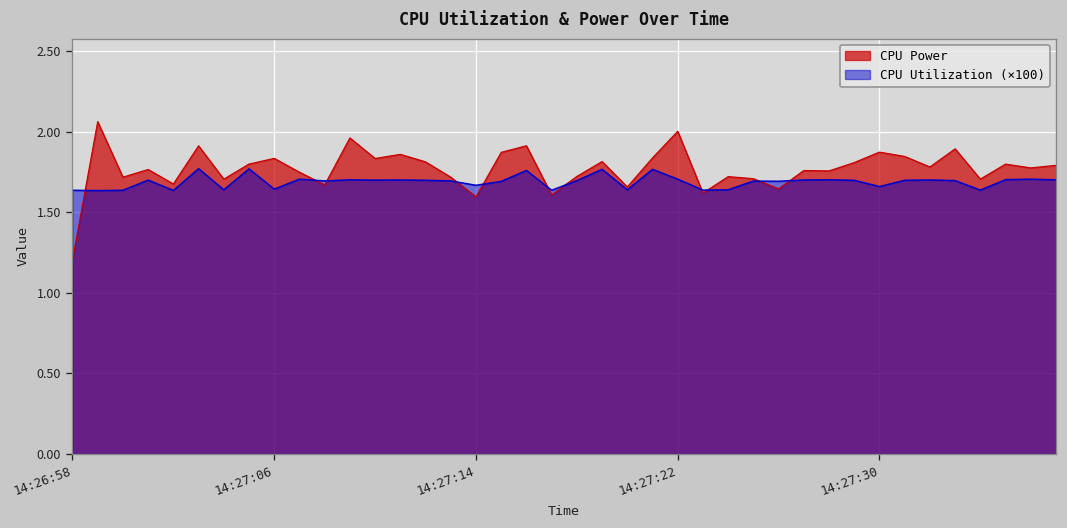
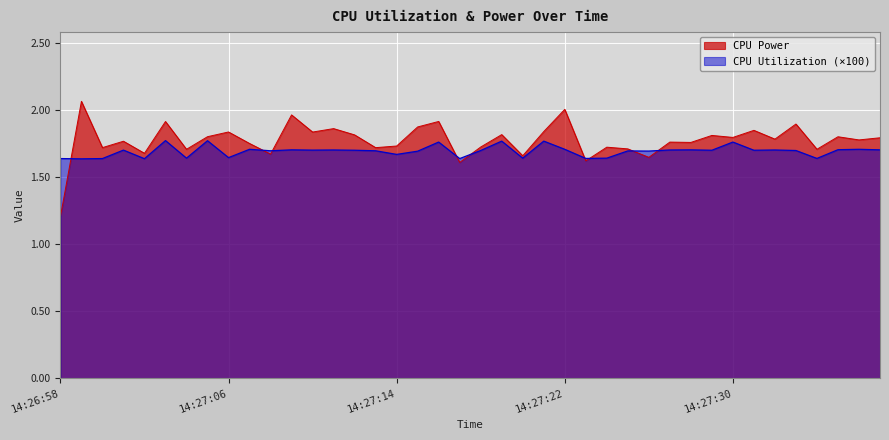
  {
    "CPU Power": {
      "14:26:58": 1.20,
      "14:27:06": 1.84,
-     "14:27:14": 1.60,
+     "14:27:14": 1.73,
      "14:27:22": 2.00,
-     "14:27:30": 1.87
+     "14:27:30": 1.79
    },
    "CPU Utilization (×100)": {
      "14:26:58": 1.64,
      "14:27:06": 1.64,
      "14:27:14": 1.67,
      "14:27:22": 1.71,
-     "14:27:30": 1.66
+     "14:27:30": 1.76
    }
  }
